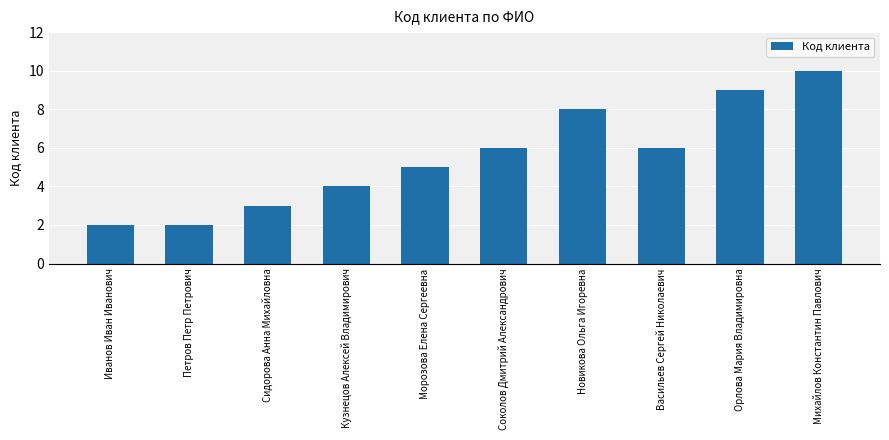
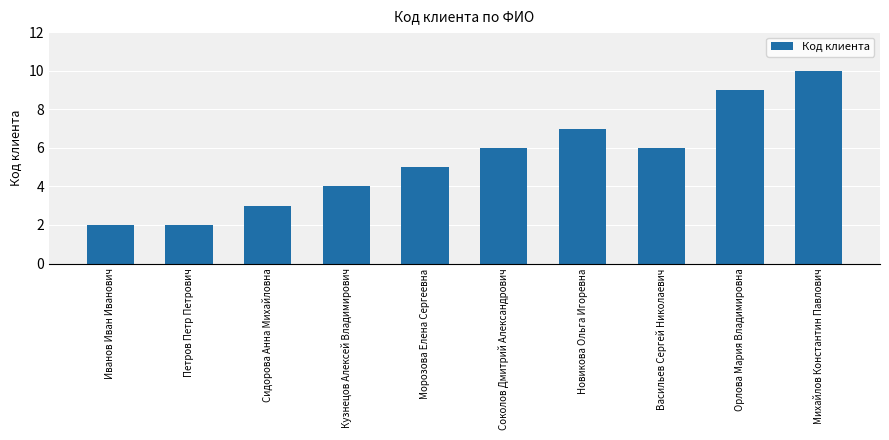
  {
    "Иванов Иван Иванович": 2,
    "Петров Петр Петрович": 2,
    "Сидорова Анна Михайловна": 3,
    "Кузнецов Алексей Владимирович": 4,
    "Морозова Елена Сергеевна": 5,
    "Соколов Дмитрий Александрович": 6,
-   "Новикова Ольга Игоревна": 8,
+   "Новикова Ольга Игоревна": 7,
    "Васильев Сергей Николаевич": 6,
    "Орлова Мария Владимировна": 9,
    "Михайлов Константин Павлович": 10
  }
